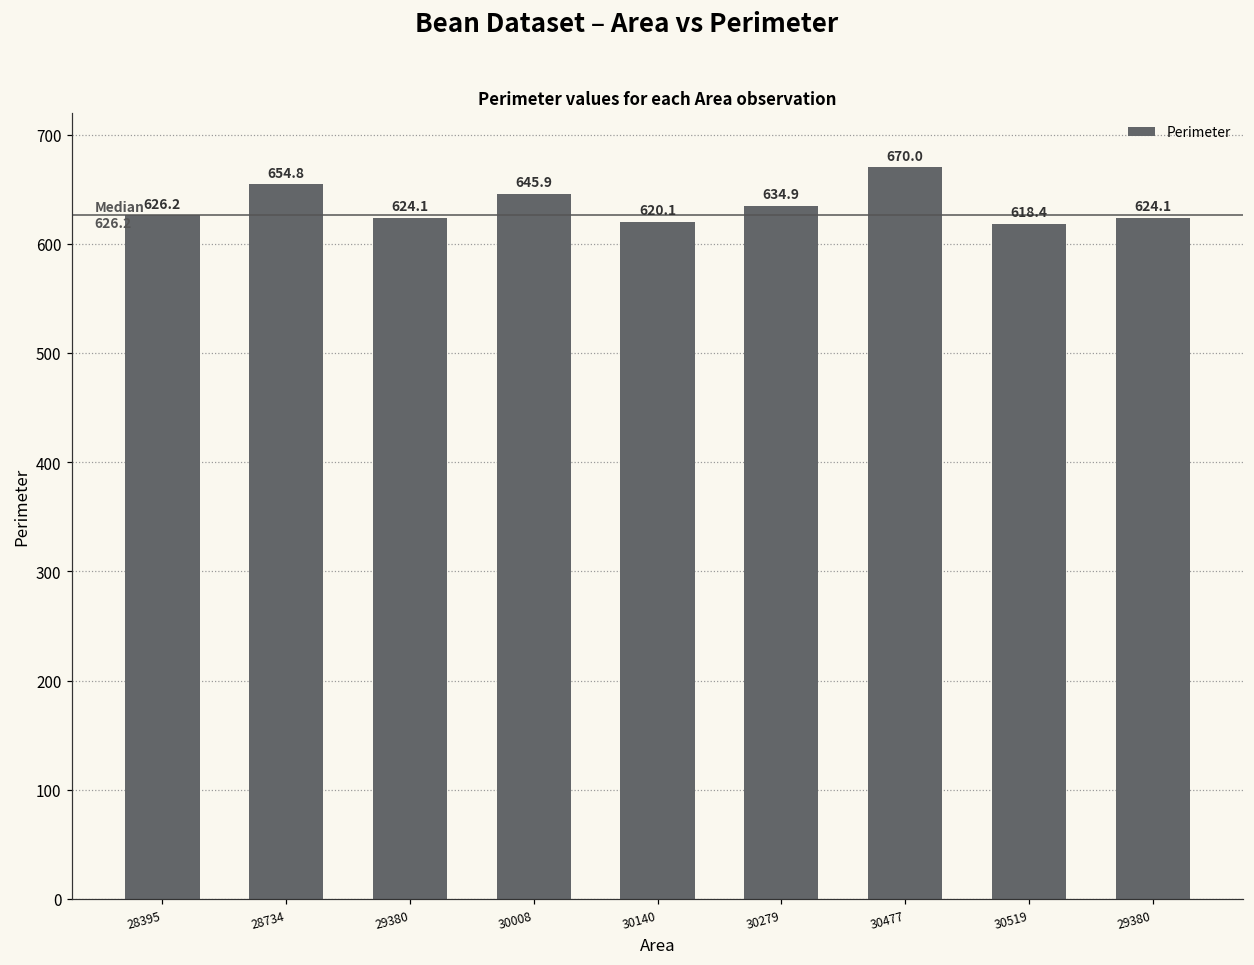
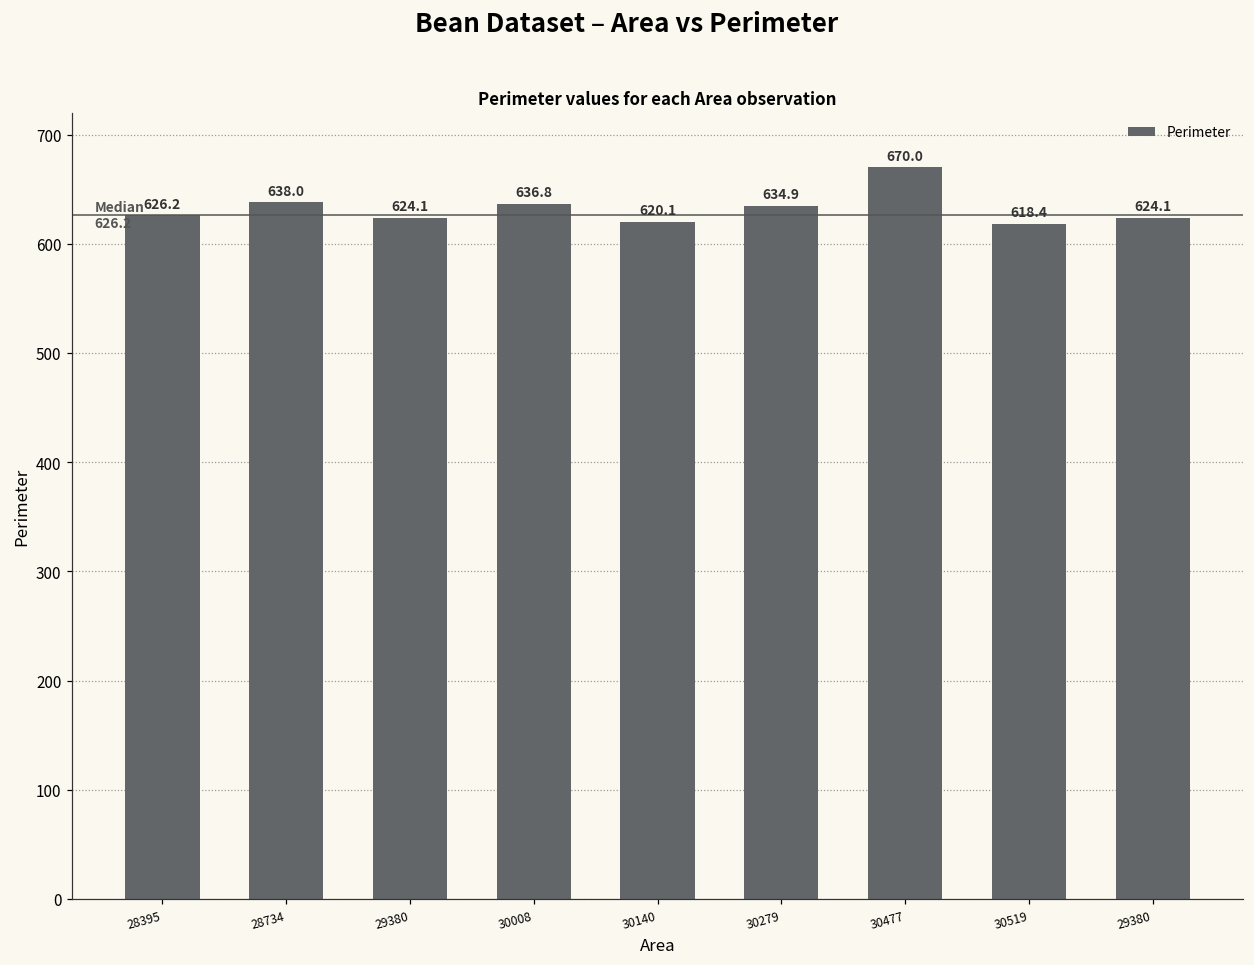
  {
    "28395": 626.2,
-   "28734": 654.8,
-   "30008": 645.9,
+   "28734": 638.0,
+   "30008": 636.8,
    "30140": 620.1,
    "30279": 634.9,
    "30477": 670.0,
    "30519": 618.4
  }
